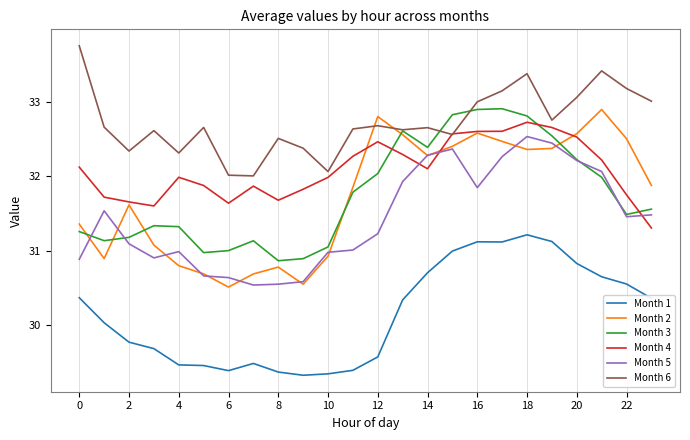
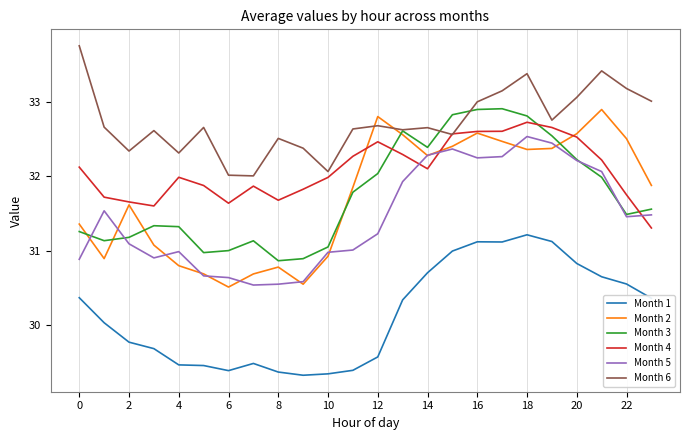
  {
    "Month 1": {
      "0": 30.4,
      "2": 29.8,
      "4": 29.5,
      "6": 29.4,
      "8": 29.4,
      "10": 29.3,
      "12": 29.6,
      "14": 30.7,
      "16": 31.1,
      "18": 31.2,
      "20": 30.8,
      "22": 30.6
    },
    "Month 2": {
      "0": 31.4,
      "2": 31.6,
      "4": 30.8,
      "6": 30.5,
      "8": 30.8,
      "10": 30.9,
      "12": 32.8,
      "18": 32.4,
      "20": 32.6,
      "22": 32.5
    },
    "Month 3": {
      "0": 31.3,
      "2": 31.2,
      "4": 31.3,
      "6": 31.0,
      "8": 30.9,
      "10": 31.0,
      "12": 32.0,
      "14": 32.4,
      "16": 32.9,
      "18": 32.8
    },
    "Month 4": {
      "0": 32.1,
      "2": 31.7,
      "4": 32.0,
      "6": 31.6,
      "8": 31.7,
      "10": 32.0,
      "12": 32.5,
      "14": 32.1,
      "18": 32.7,
      "20": 32.5,
      "22": 31.8
    },
    "Month 5": {
      "0": 30.9,
      "2": 31.1,
      "4": 31.0,
      "6": 30.6,
      "8": 30.5,
      "10": 31.0,
      "12": 31.2,
-     "16": 31.8,
+     "16": 32.3,
      "18": 32.5
    },
    "Month 6": {
      "0": 33.8,
      "2": 32.3,
      "4": 32.3,
      "6": 32.0,
      "8": 32.5,
      "10": 32.1,
      "12": 32.7,
      "14": 32.7,
      "16": 33.0,
      "18": 33.4,
      "20": 33.1,
      "22": 33.2
    }
  }
